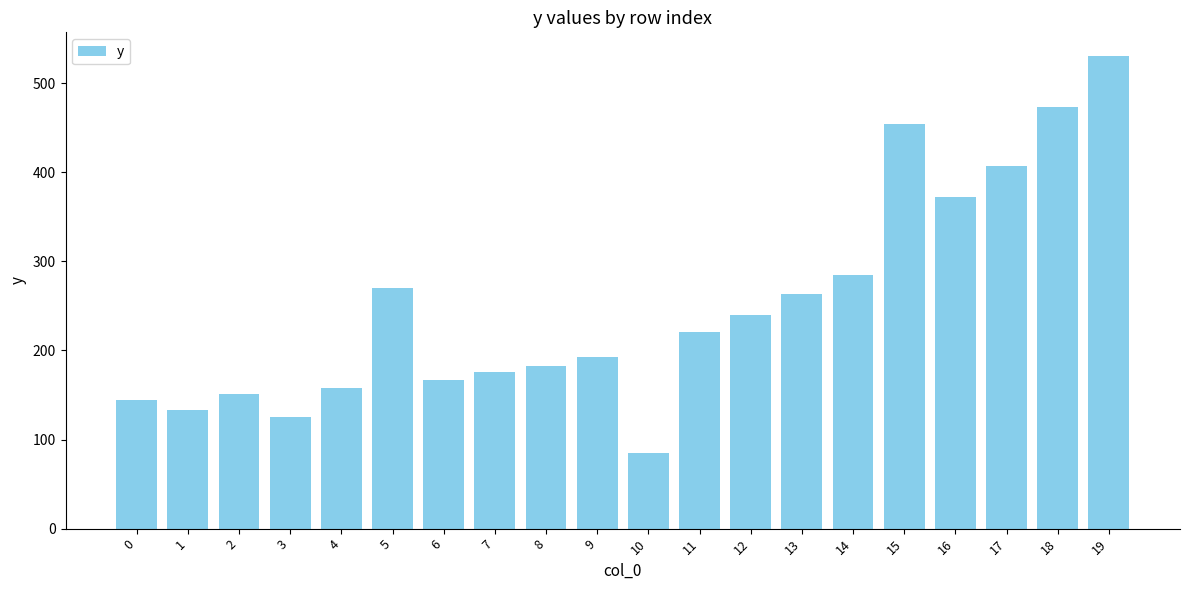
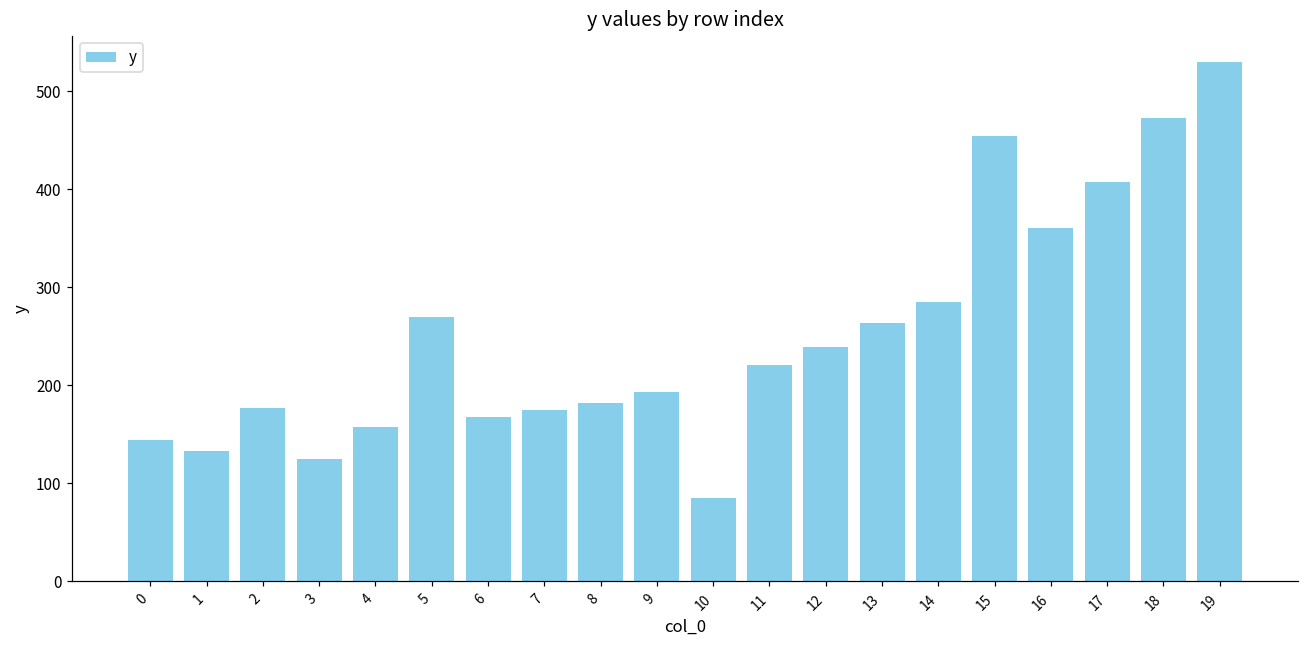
  {
    "0": 140,
    "1": 130,
-   "2": 150,
+   "2": 180,
    "3": 120,
    "4": 160,
    "5": 270,
    "6": 170,
    "7": 180,
    "8": 180,
    "9": 190,
    "10": 80,
    "11": 220,
    "12": 240,
    "13": 260,
    "14": 290,
    "15": 450,
-   "16": 370,
+   "16": 360,
    "17": 410,
    "18": 470,
    "19": 530
  }
